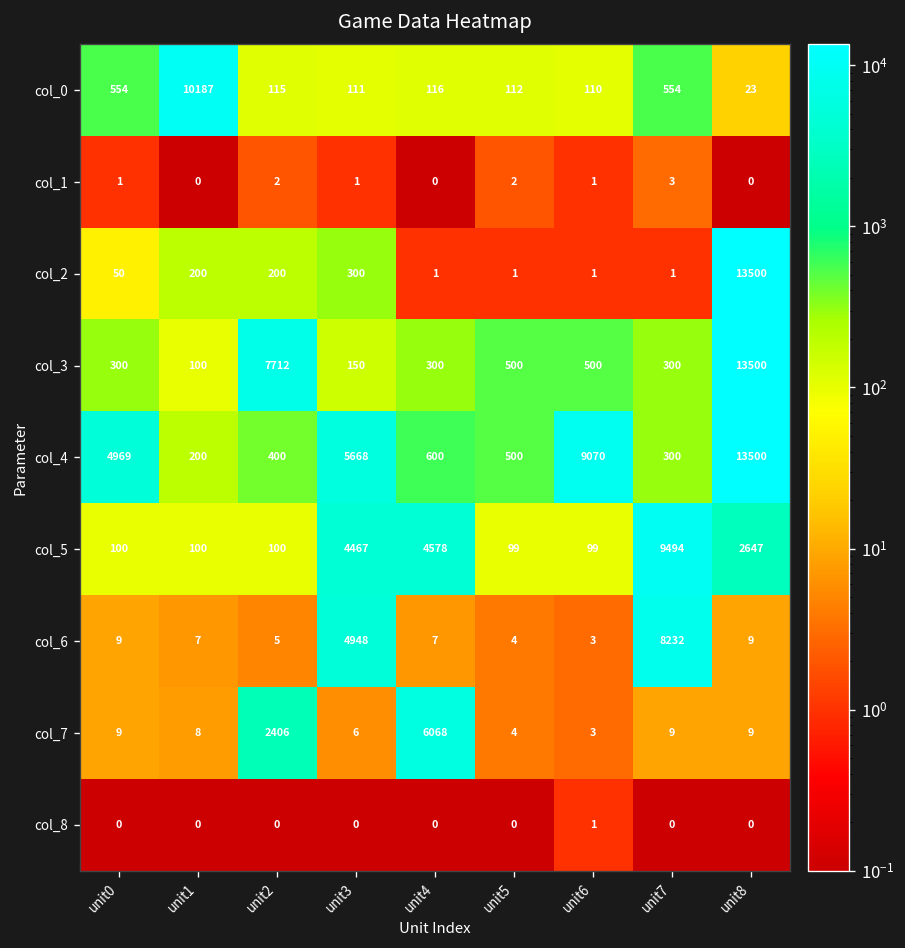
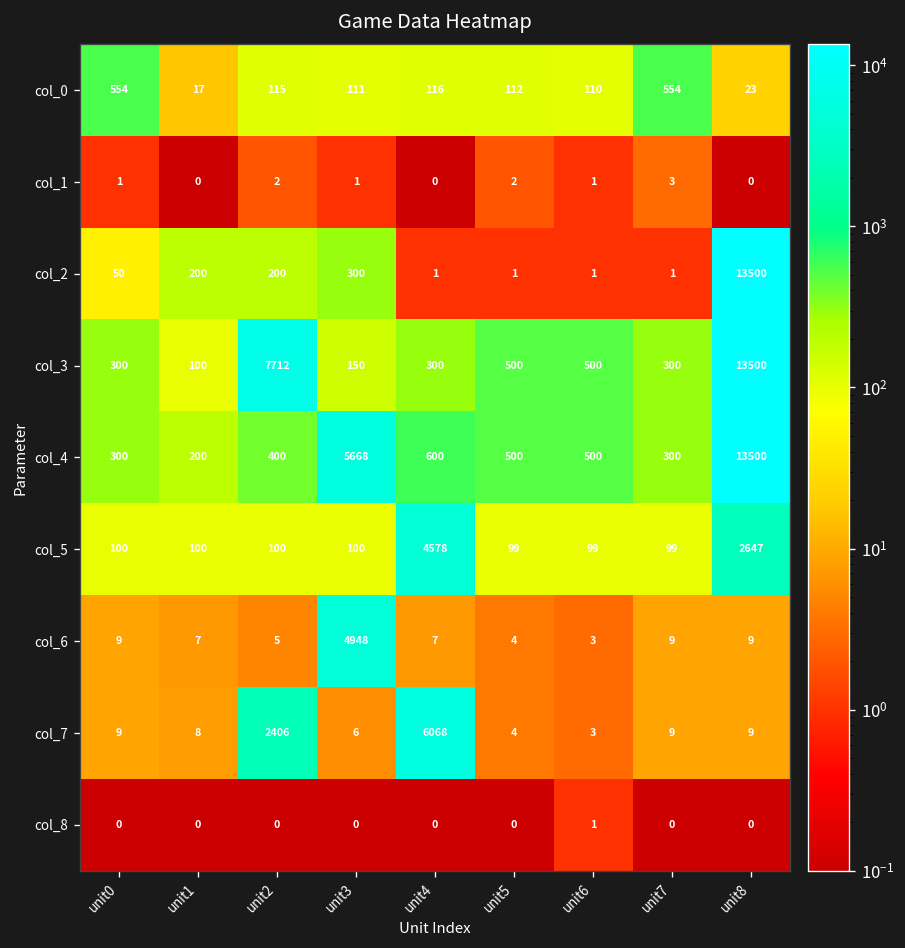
  {
    "col_0": {
      "unit0": 554,
-     "unit1": 10187,
+     "unit1": 17,
      "unit2": 115,
      "unit3": 111,
      "unit4": 116,
      "unit5": 112,
      "unit6": 110,
      "unit7": 554,
      "unit8": 23
    },
    "col_1": {
      "unit0": 1,
      "unit1": 0,
      "unit2": 2,
      "unit3": 1,
      "unit4": 0,
      "unit5": 2,
      "unit6": 1,
      "unit7": 3,
      "unit8": 0
    },
    "col_2": {
      "unit0": 50,
      "unit1": 200,
      "unit2": 200,
      "unit3": 300,
      "unit4": 1,
      "unit5": 1,
      "unit6": 1,
      "unit7": 1,
      "unit8": 13500
    },
    "col_3": {
      "unit0": 300,
      "unit1": 100,
      "unit2": 7712,
      "unit3": 150,
      "unit4": 300,
      "unit5": 500,
      "unit6": 500,
      "unit7": 300,
      "unit8": 13500
    },
    "col_4": {
-     "unit0": 4969,
+     "unit0": 300,
      "unit1": 200,
      "unit2": 400,
      "unit3": 5668,
      "unit4": 600,
      "unit5": 500,
-     "unit6": 9070,
+     "unit6": 500,
      "unit7": 300,
      "unit8": 13500
    },
    "col_5": {
      "unit0": 100,
      "unit1": 100,
      "unit2": 100,
-     "unit3": 4467,
+     "unit3": 100,
      "unit4": 4578,
      "unit5": 99,
      "unit6": 99,
-     "unit7": 9494,
+     "unit7": 99,
      "unit8": 2647
    },
    "col_6": {
      "unit0": 9,
      "unit1": 7,
      "unit2": 5,
      "unit3": 4948,
      "unit4": 7,
      "unit5": 4,
      "unit6": 3,
-     "unit7": 8232,
+     "unit7": 9,
      "unit8": 9
    },
    "col_7": {
      "unit0": 9,
      "unit1": 8,
      "unit2": 2406,
      "unit3": 6,
      "unit4": 6068,
      "unit5": 4,
      "unit6": 3,
      "unit7": 9,
      "unit8": 9
    },
    "col_8": {
      "unit0": 0,
      "unit1": 0,
      "unit2": 0,
      "unit3": 0,
      "unit4": 0,
      "unit5": 0,
      "unit6": 1,
      "unit7": 0,
      "unit8": 0
    }
  }
